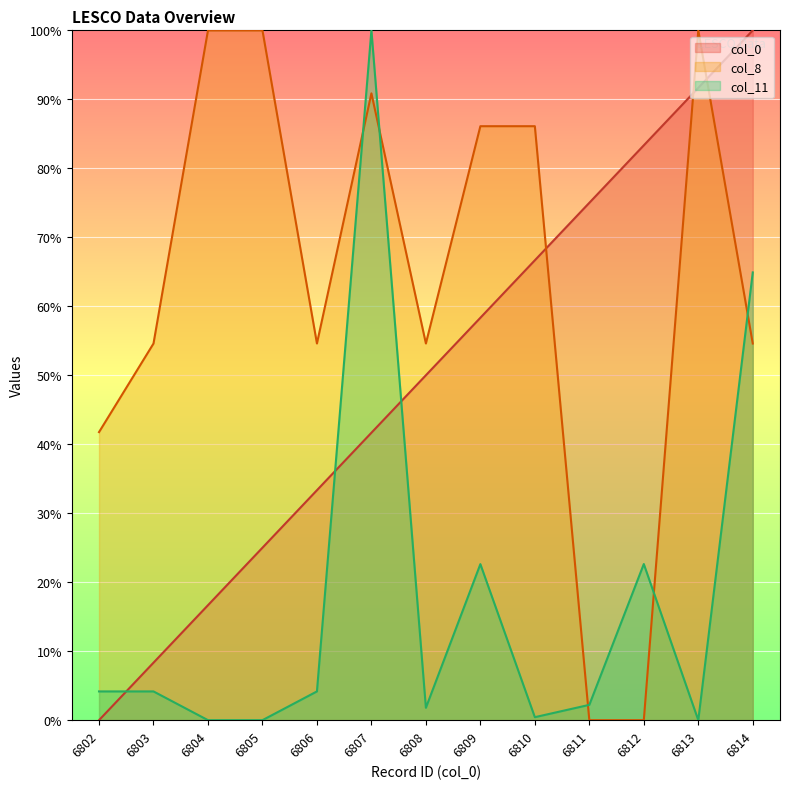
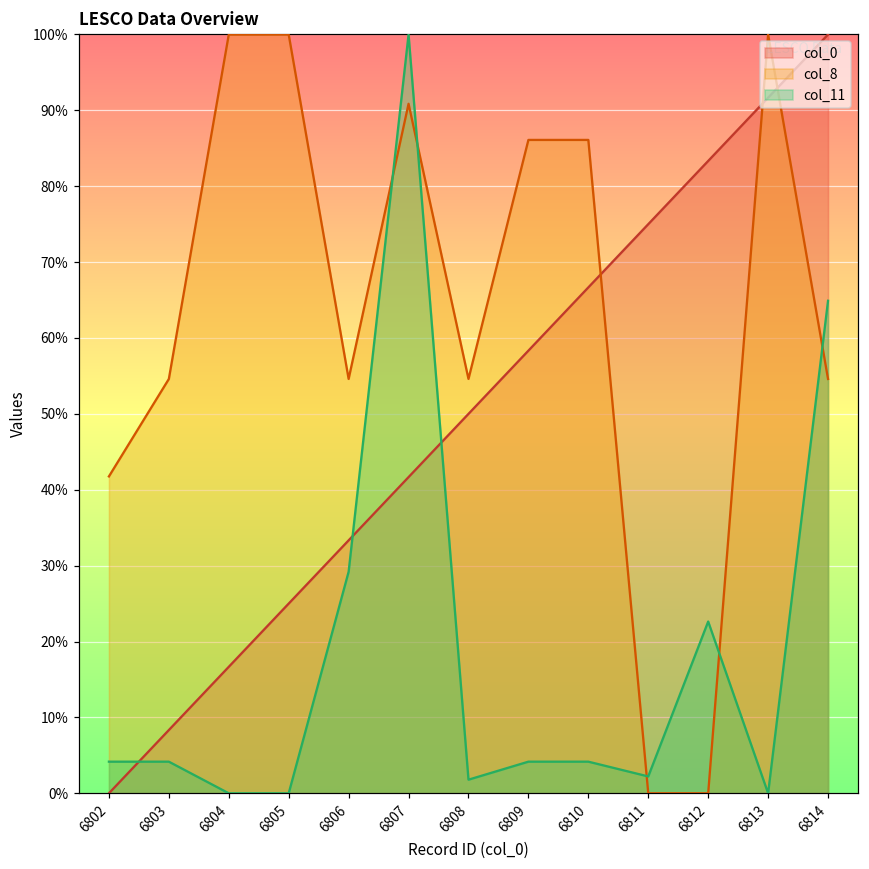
  {
    "col_11": {
      "6802": "4%",
      "6803": "4%",
      "6804": "0%",
      "6805": "0%",
-     "6806": "4%",
+     "6806": "29%",
      "6807": "100%",
      "6808": "2%",
-     "6809": "23%",
-     "6810": "0%",
+     "6809": "4%",
+     "6810": "4%",
      "6811": "2%",
      "6812": "23%",
      "6813": "0%",
      "6814": "65%"
    }
  }
